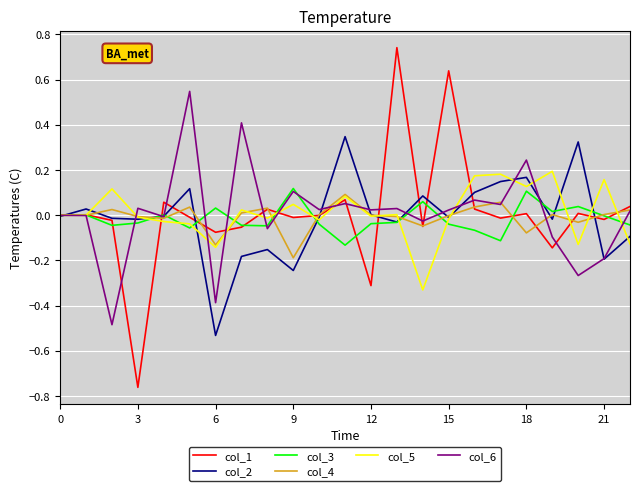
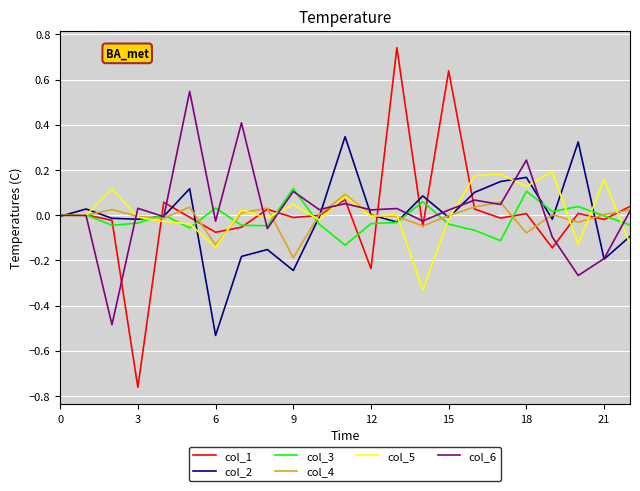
  {
    "col_1": {
      "3": -0.76,
      "6": -0.08,
      "9": -0.01,
-     "12": -0.31,
+     "12": -0.24,
      "15": 0.64,
      "18": 0.01,
      "21": -0.02
    },
    "col_2": {
      "6": -0.53,
      "9": -0.24,
      "18": 0.17
    },
    "col_3": {
      "3": -0.03,
      "6": 0.03,
      "9": 0.12,
      "12": -0.04,
      "15": -0.04,
      "18": 0.11
    },
    "col_4": {
      "9": -0.19,
      "18": -0.08
    },
    "col_5": {
      "9": 0.05,
      "18": 0.13,
      "21": 0.16
    },
    "col_6": {
      "3": 0.03,
-     "6": -0.39,
+     "6": -0.03,
      "9": 0.11,
      "12": 0.02,
      "15": 0.02,
      "18": 0.24
    }
  }
